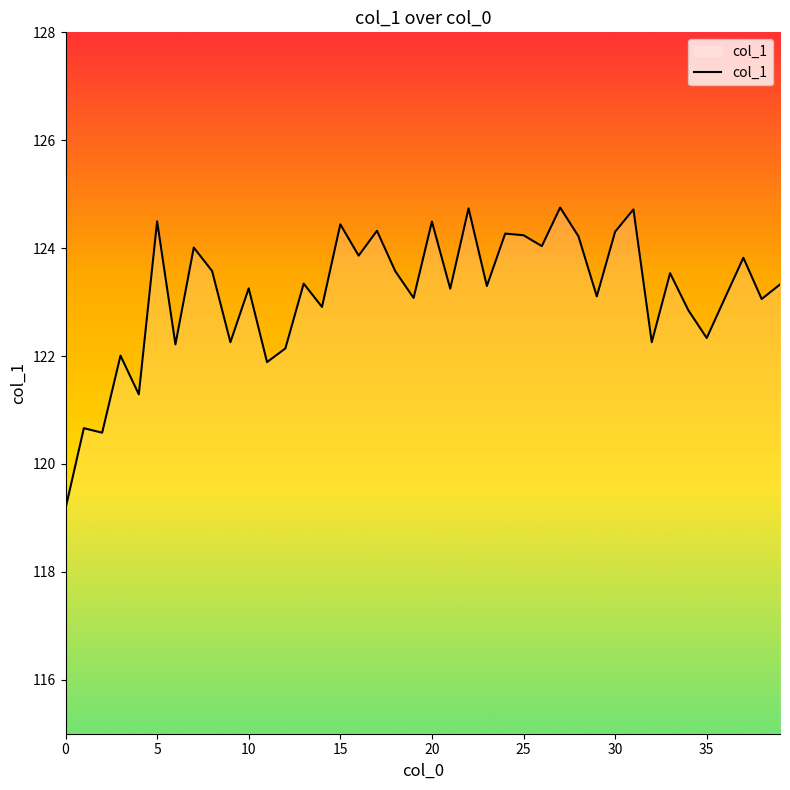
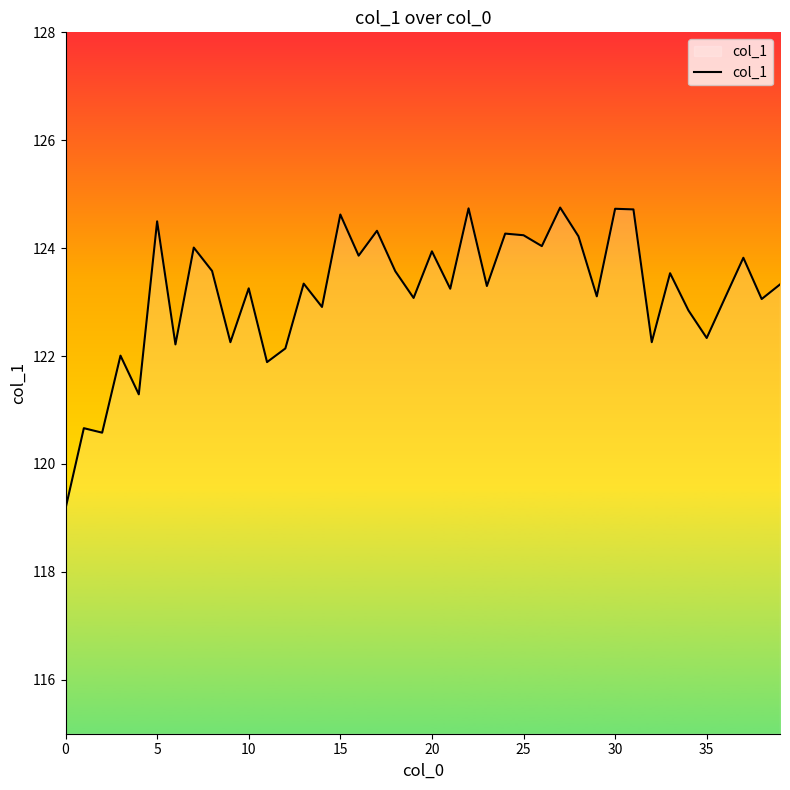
  {
    "0": 119.2,
    "5": 124.5,
    "10": 123.3,
-   "15": 124.4,
-   "20": 124.5,
+   "15": 124.6,
+   "20": 123.9,
    "25": 124.2,
-   "30": 124.3,
+   "30": 124.7,
    "35": 122.3
  }
